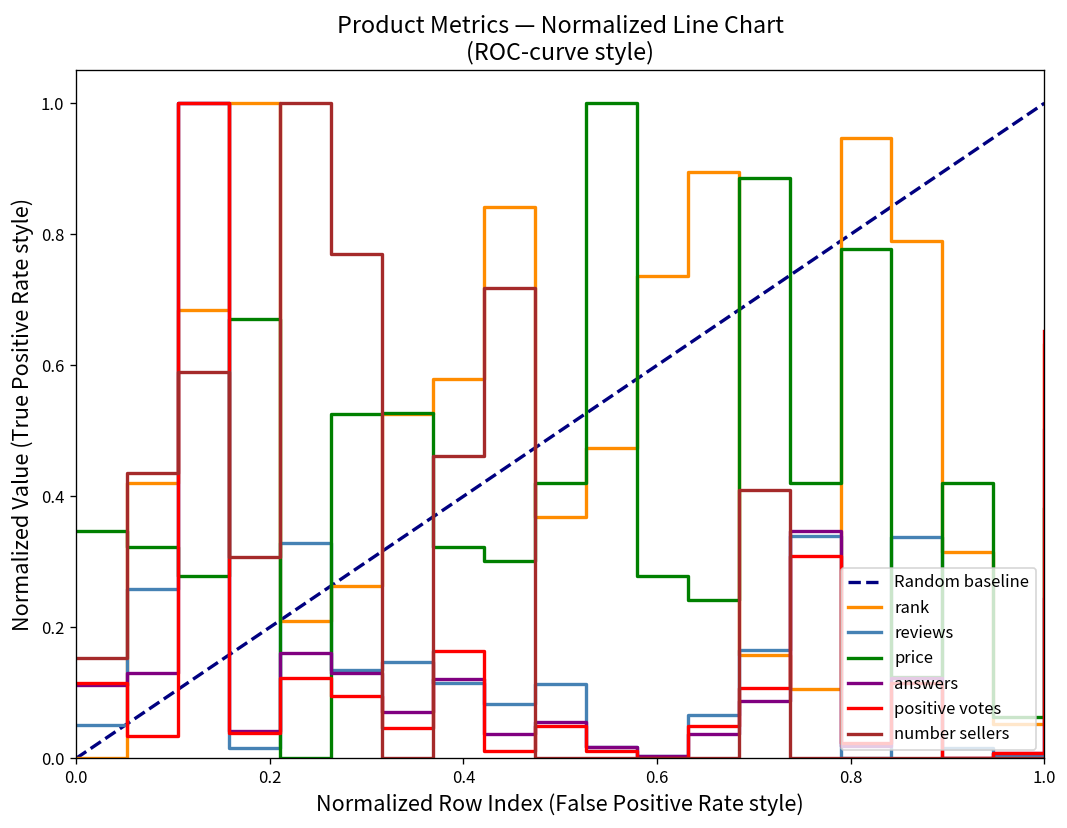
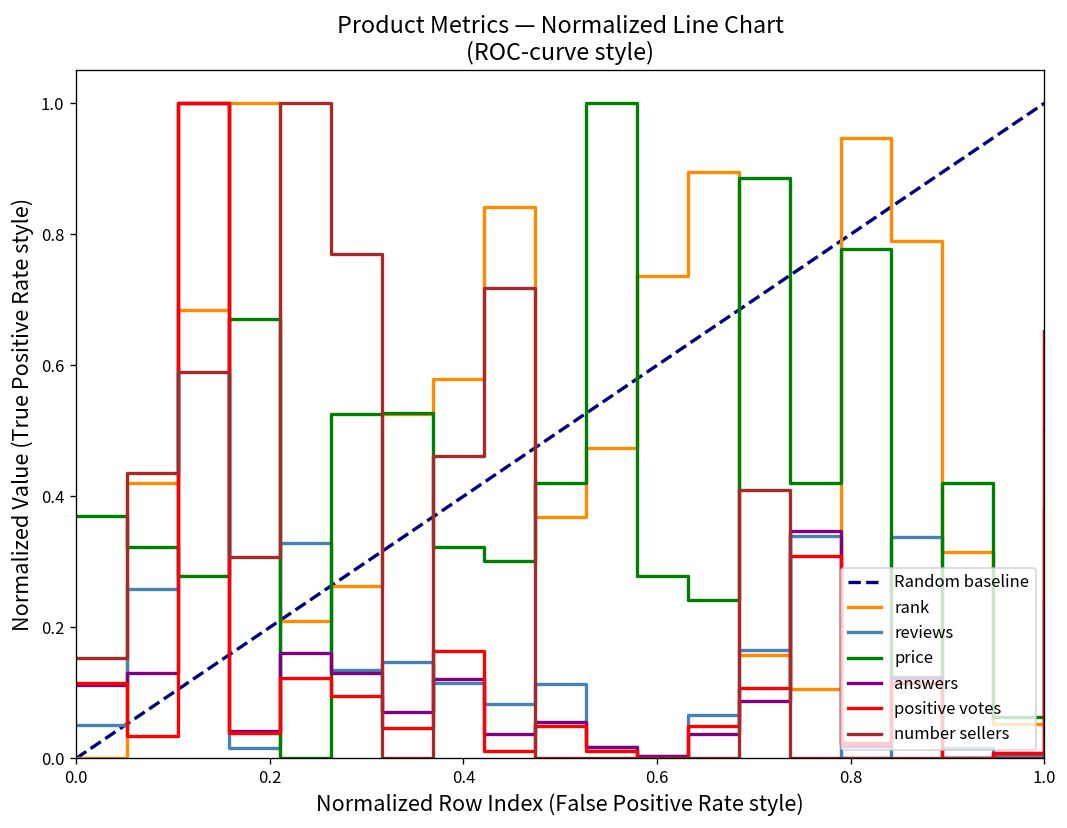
  {
    "Random baseline": {
      "1.0": 1.00
    },
    "rank": {
      "1.0": 0.63
    },
    "reviews": {
      "0.0": 0.05,
      "1.0": 0.50
    },
    "price": {
-     "0.0": 0.35,
+     "0.0": 0.37,
      "1.0": 0.38
    },
    "answers": {
      "1.0": 0.24
    },
    "positive votes": {
      "1.0": 0.65
    },
    "number sellers": {
      "0.0": 0.15,
      "1.0": 0.00
    }
  }
